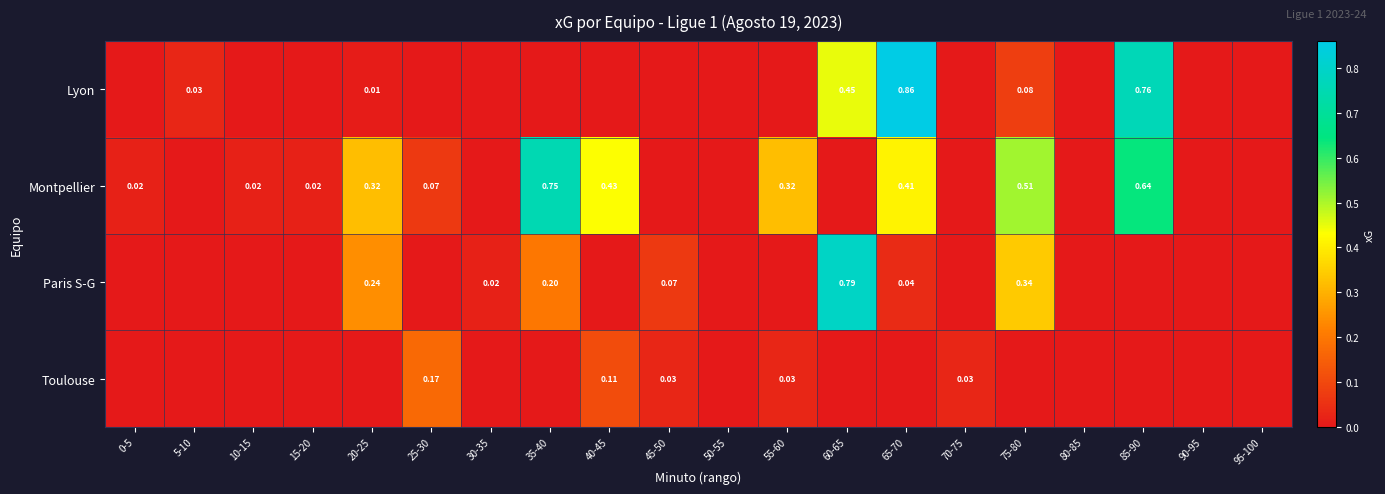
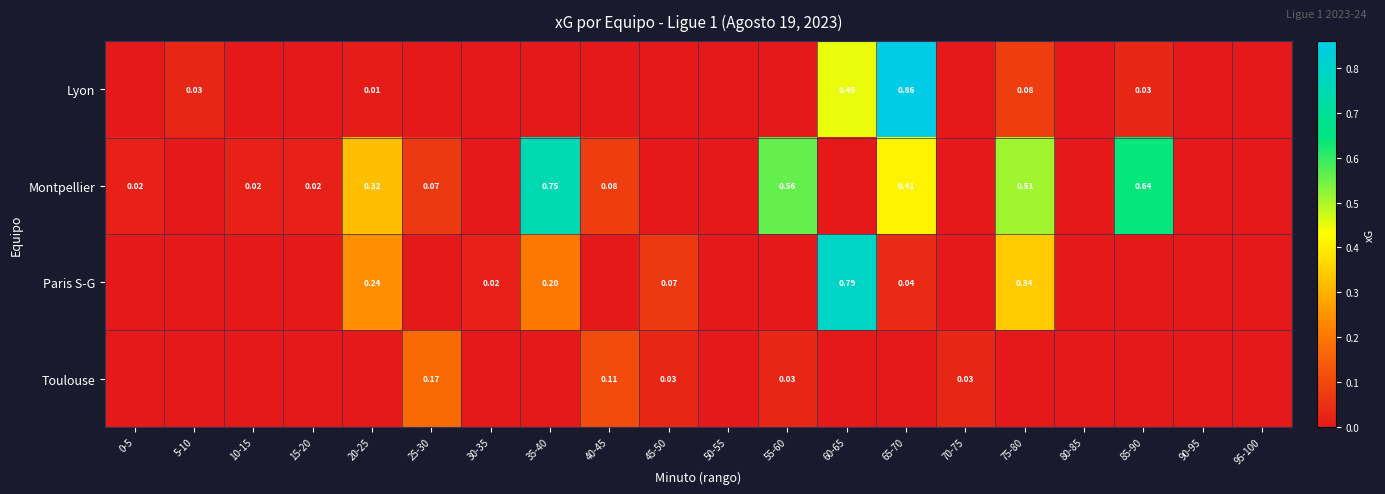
  {
    "Lyon": {
      "5-10": 0.03,
      "20-25": 0.01,
      "60-65": 0.45,
      "65-70": 0.86,
      "75-80": 0.08,
-     "85-90": 0.76
+     "85-90": 0.03
    },
    "Montpellier": {
      "0-5": 0.02,
      "10-15": 0.02,
      "15-20": 0.02,
      "20-25": 0.32,
      "25-30": 0.07,
      "35-40": 0.75,
-     "40-45": 0.43,
-     "55-60": 0.32,
+     "40-45": 0.08,
+     "55-60": 0.56,
      "65-70": 0.41,
      "75-80": 0.51,
      "85-90": 0.64
    },
    "Paris S-G": {
      "20-25": 0.24,
      "30-35": 0.02,
      "35-40": 0.20,
      "45-50": 0.07,
      "60-65": 0.79,
      "65-70": 0.04,
      "75-80": 0.34
    },
    "Toulouse": {
      "25-30": 0.17,
      "40-45": 0.11,
      "45-50": 0.03,
      "55-60": 0.03,
      "70-75": 0.03
    }
  }
